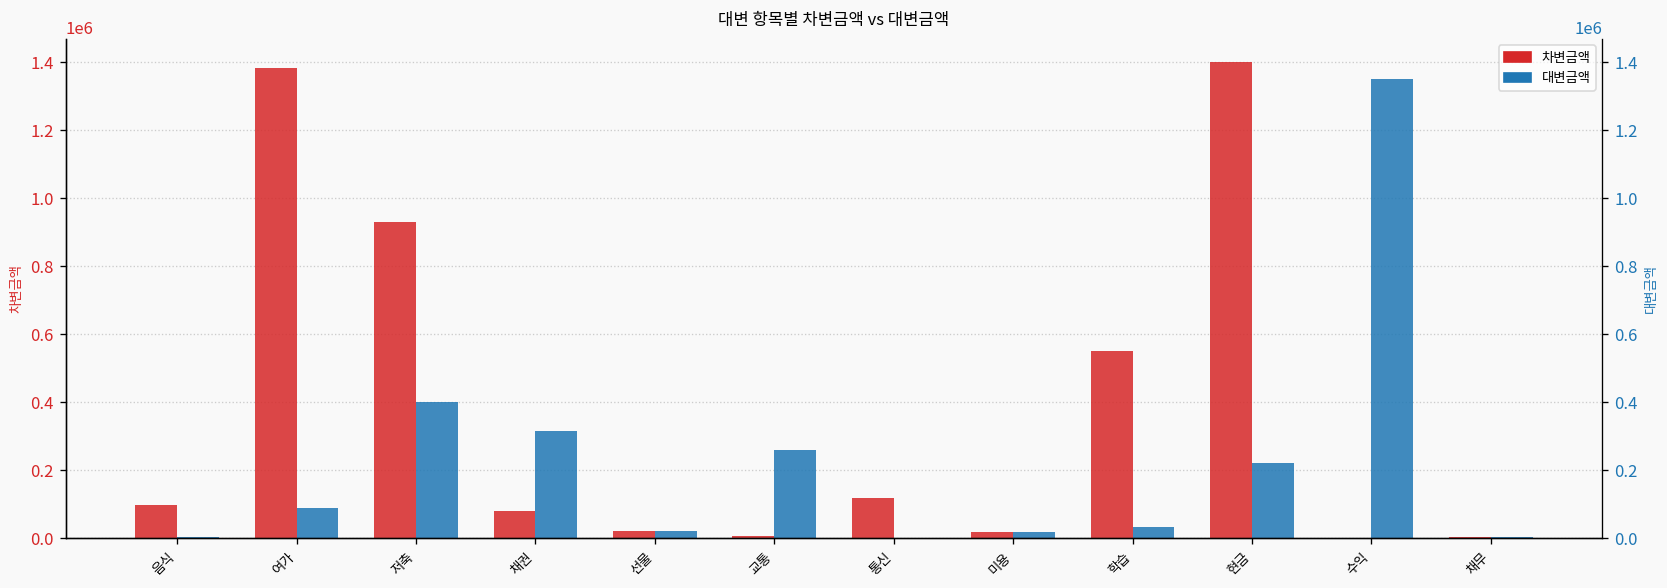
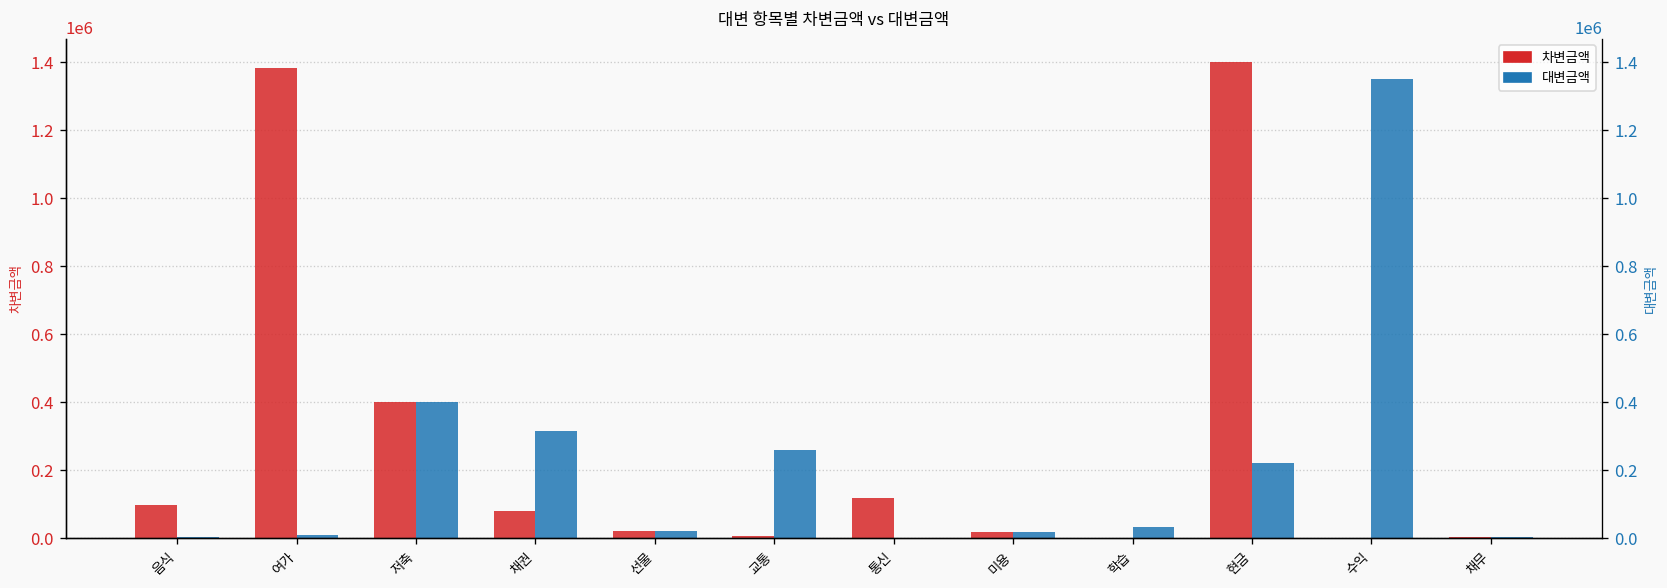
  {
    "차변금액": {
      "음식": 100000,
      "여가": 1380000,
-     "저축": 930000,
+     "저축": 400000,
      "채권": 80000,
      "선물": 20000,
      "통신": 120000,
      "미용": 20000,
-     "학습": 550000,
+     "학습": 0,
      "현금": 1400000,
      "수익": 0
    },
    "대변금액": {
-     "여가": 90000,
+     "여가": 10000,
      "저축": 400000,
      "채권": 320000,
      "선물": 20000,
      "교통": 260000,
      "미용": 20000,
      "학습": 30000,
      "현금": 220000,
      "수익": 1350000
    }
  }
